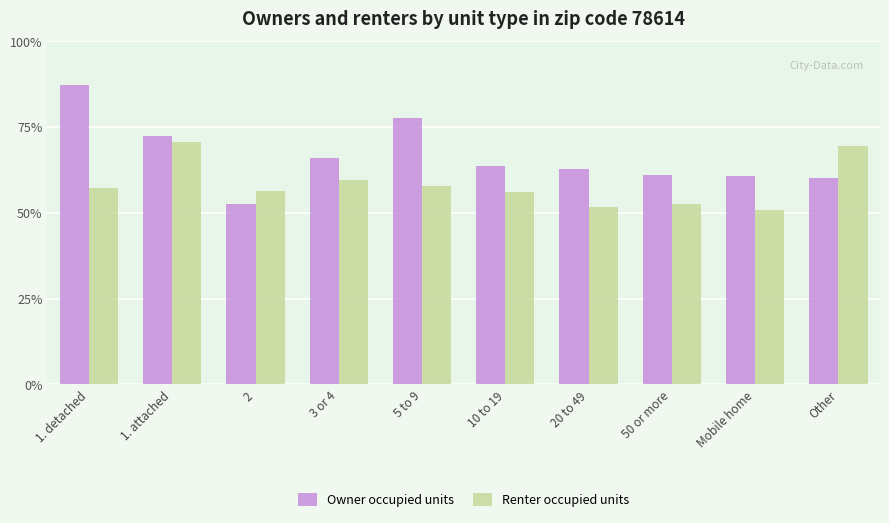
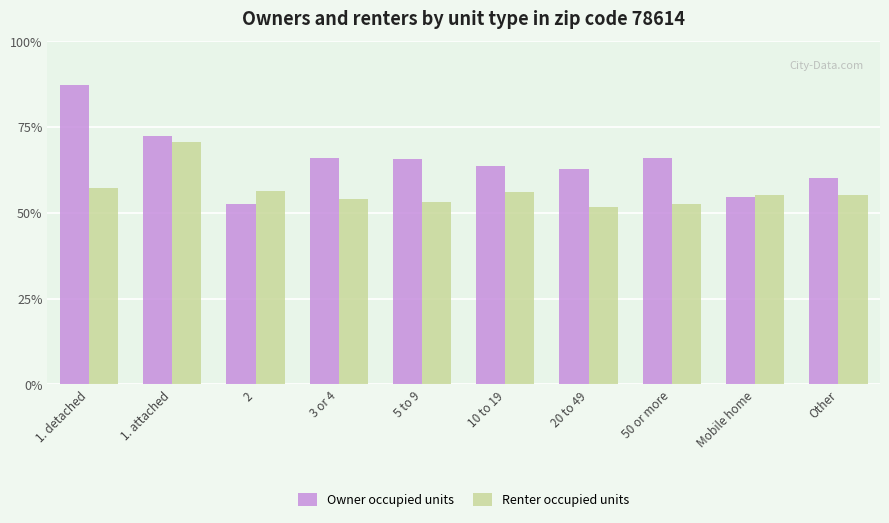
  {
    "Owner occupied units": {
      "1. detached": "87%",
      "1. attached": "72%",
      "2": "52%",
      "3 or 4": "66%",
-     "5 to 9": "78%",
+     "5 to 9": "66%",
      "10 to 19": "64%",
      "20 to 49": "63%",
-     "50 or more": "61%",
-     "Mobile home": "61%",
+     "50 or more": "66%",
+     "Mobile home": "55%",
      "Other": "60%"
    },
    "Renter occupied units": {
      "1. detached": "57%",
      "1. attached": "71%",
      "2": "56%",
-     "3 or 4": "60%",
-     "5 to 9": "58%",
+     "3 or 4": "54%",
+     "5 to 9": "53%",
      "10 to 19": "56%",
      "20 to 49": "52%",
      "50 or more": "52%",
-     "Mobile home": "51%",
-     "Other": "69%"
+     "Mobile home": "55%",
+     "Other": "55%"
    }
  }
